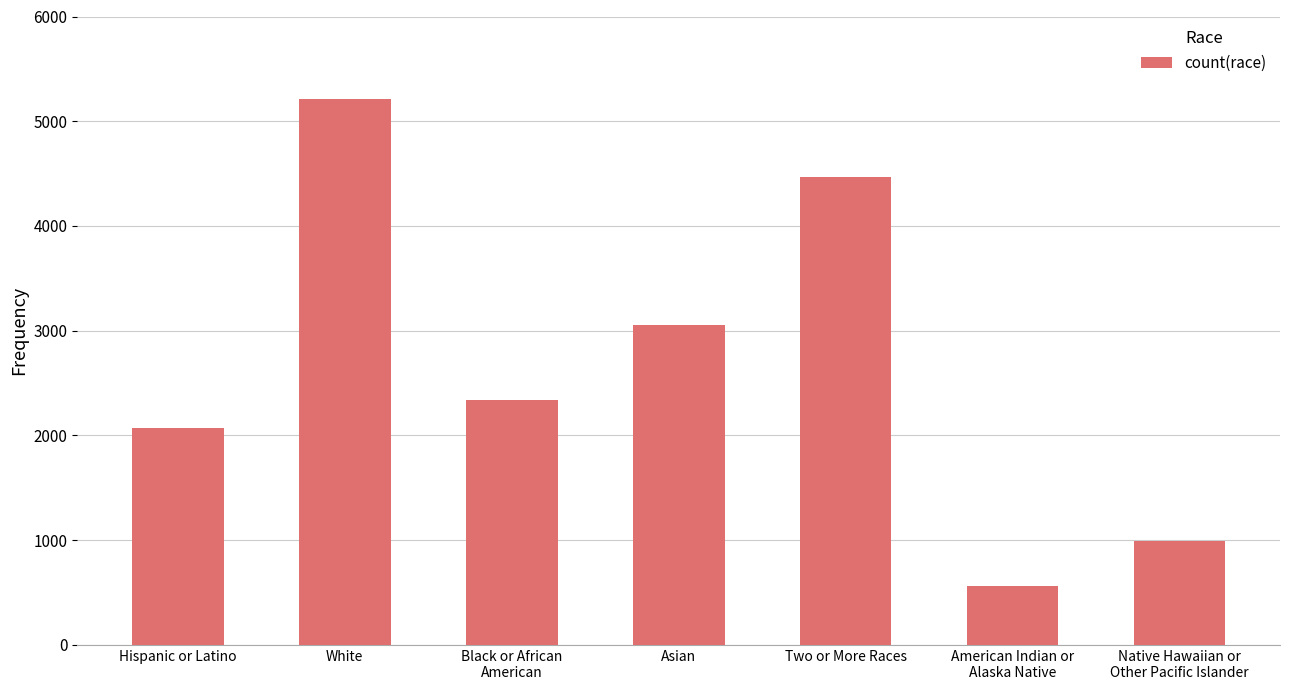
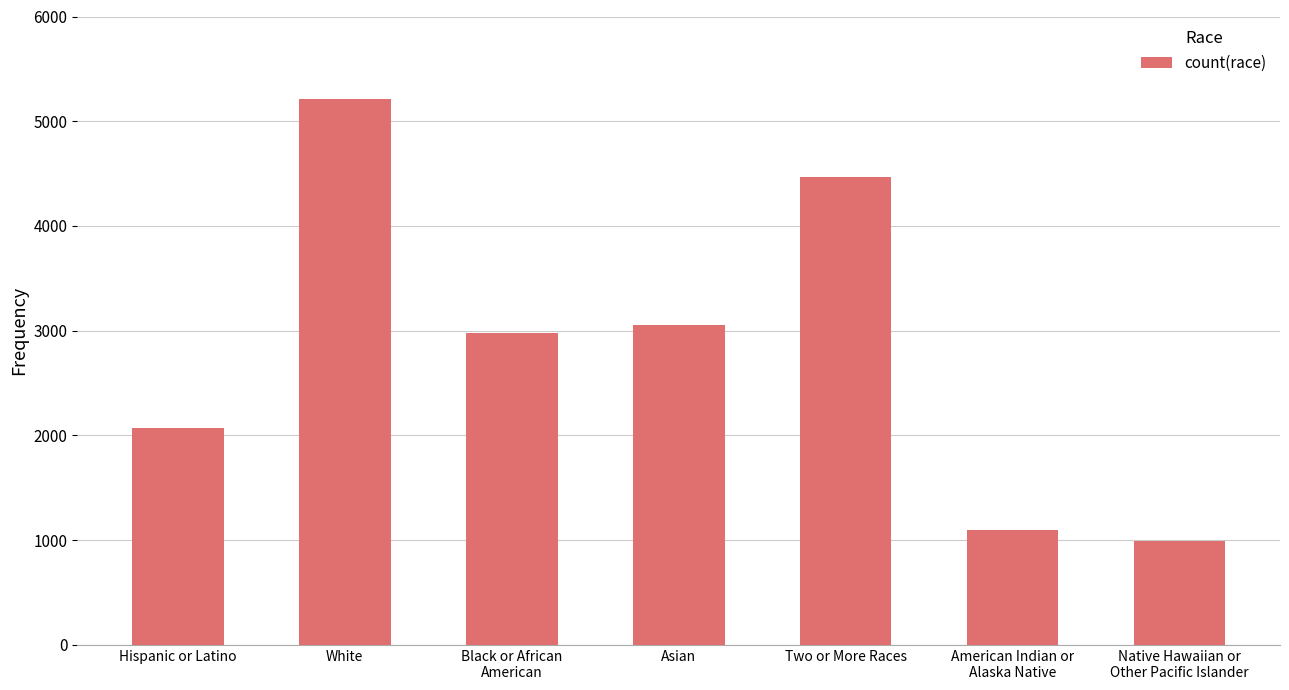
  {
    "Hispanic or Latino": 2070,
    "White": 5210,
-   "Black or African American": 2340,
+   "Black or African American": 2980,
    "Asian": 3060,
    "Two or More Races": 4470,
-   "American Indian or Alaska Native": 570,
+   "American Indian or Alaska Native": 1100,
    "Native Hawaiian or Other Pacific Islander": 990
  }
